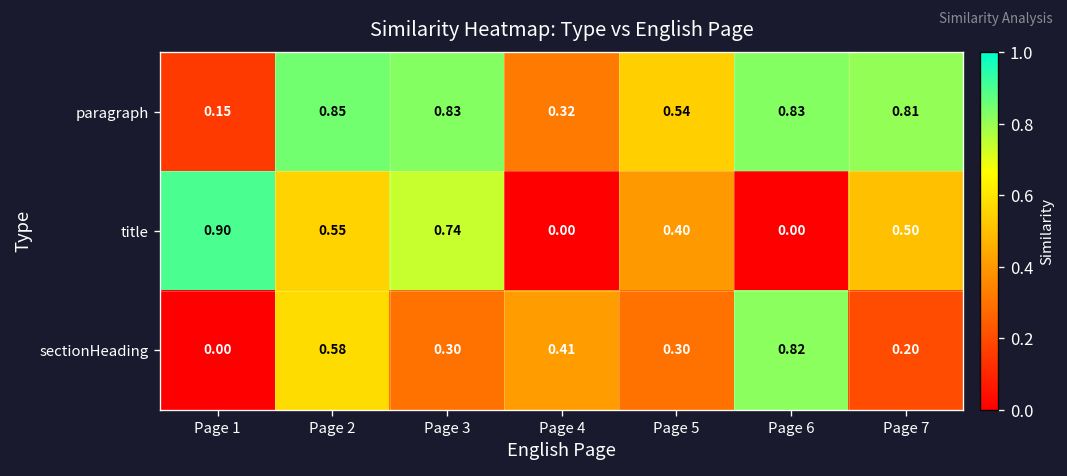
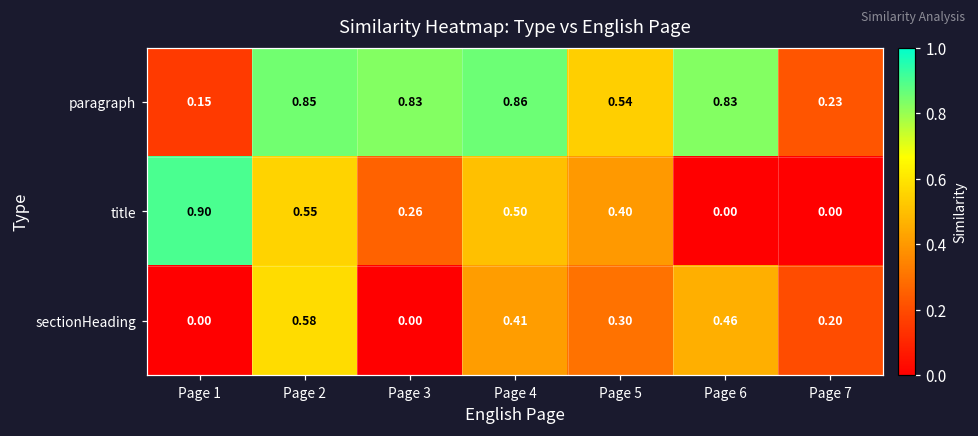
  {
    "paragraph": {
      "Page 1": 0.15,
      "Page 2": 0.85,
      "Page 3": 0.83,
-     "Page 4": 0.32,
+     "Page 4": 0.86,
      "Page 5": 0.54,
      "Page 6": 0.83,
-     "Page 7": 0.81
+     "Page 7": 0.23
    },
    "title": {
      "Page 1": 0.90,
      "Page 2": 0.55,
-     "Page 3": 0.74,
-     "Page 4": 0.00,
+     "Page 3": 0.26,
+     "Page 4": 0.50,
      "Page 5": 0.40,
      "Page 6": 0.00,
-     "Page 7": 0.50
+     "Page 7": 0.00
    },
    "sectionHeading": {
      "Page 1": 0.00,
      "Page 2": 0.58,
-     "Page 3": 0.30,
+     "Page 3": 0.00,
      "Page 4": 0.41,
      "Page 5": 0.30,
-     "Page 6": 0.82,
+     "Page 6": 0.46,
      "Page 7": 0.20
    }
  }
